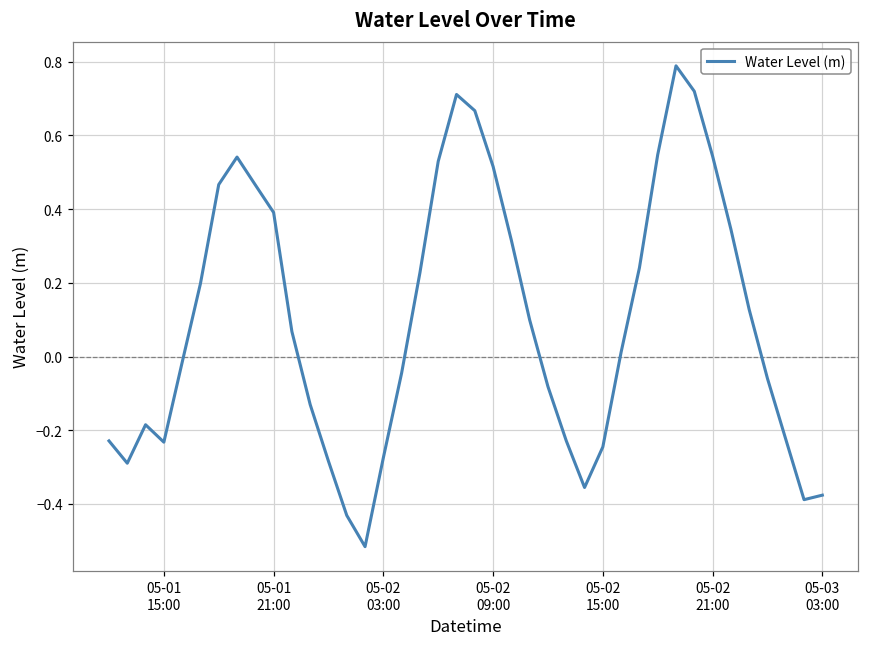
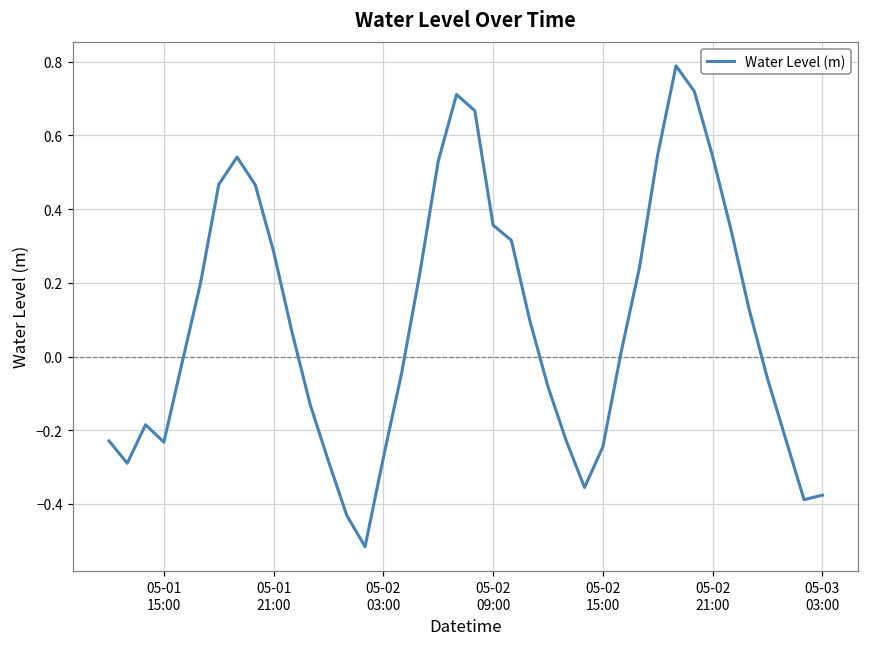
  {
    "05-01 15:00": -0.23,
-   "05-01 21:00": 0.39,
+   "05-01 21:00": 0.28,
    "05-02 03:00": -0.27,
-   "05-02 09:00": 0.52,
+   "05-02 09:00": 0.36,
    "05-02 15:00": -0.25,
    "05-02 21:00": 0.54,
    "05-03 03:00": -0.38
  }
